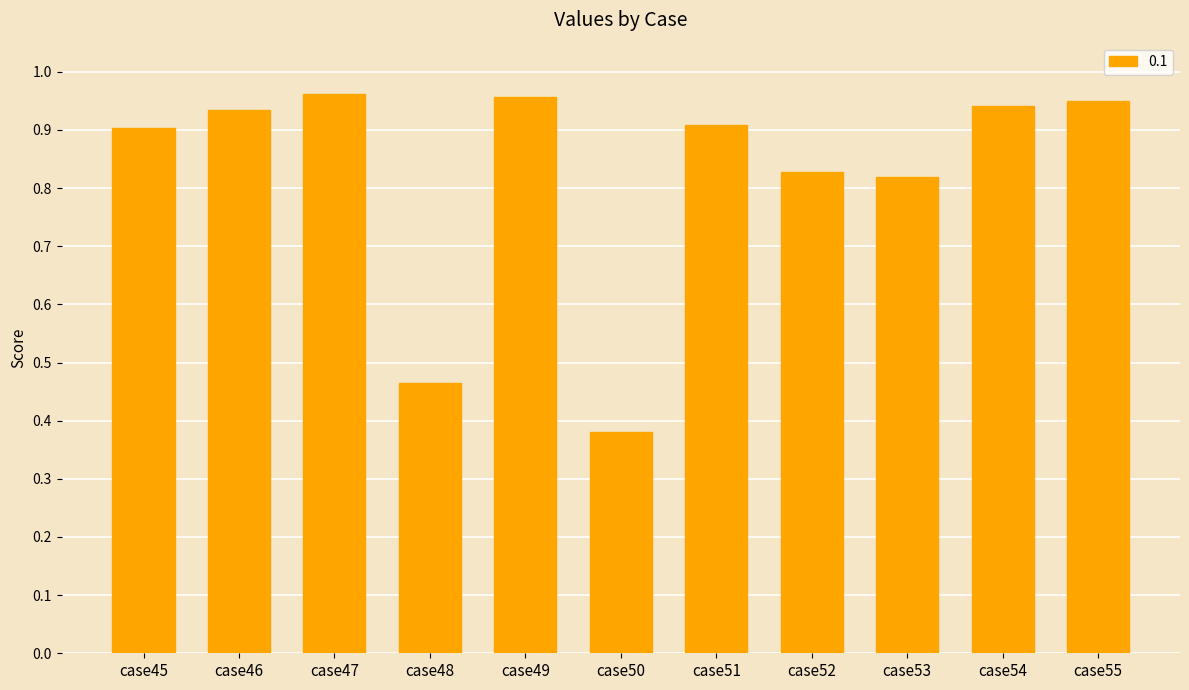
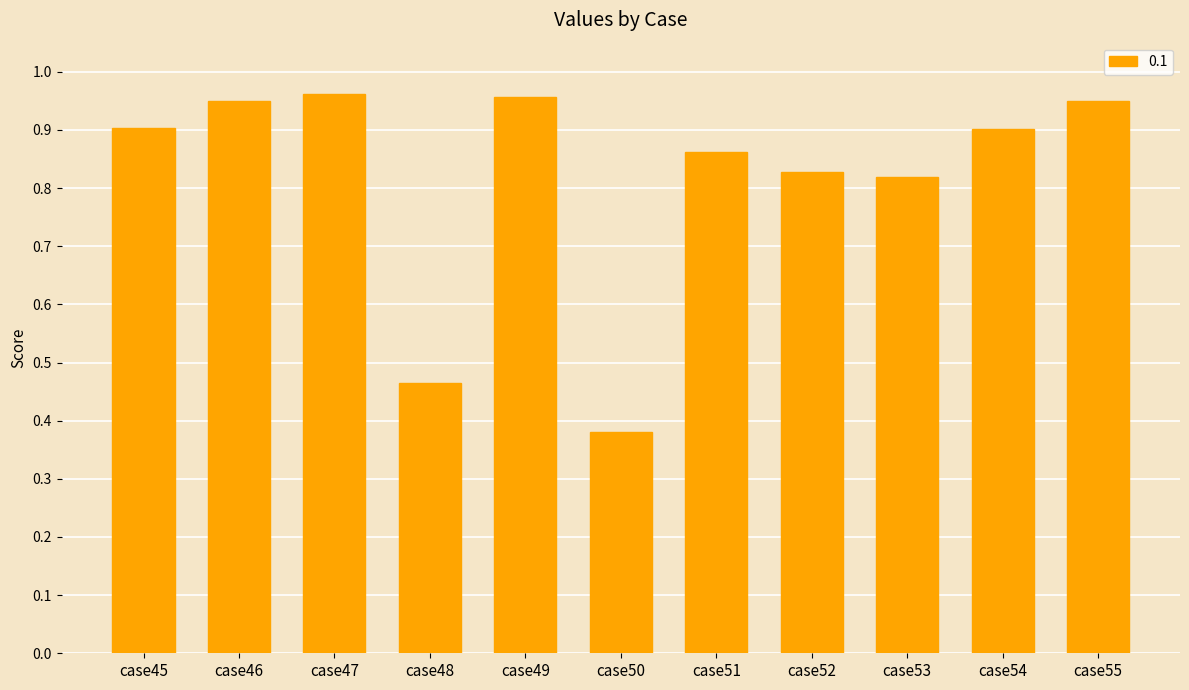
  {
    "case45": 0.90,
-   "case46": 0.93,
+   "case46": 0.95,
    "case47": 0.96,
    "case48": 0.46,
    "case49": 0.96,
    "case50": 0.38,
-   "case51": 0.91,
+   "case51": 0.86,
    "case52": 0.83,
    "case53": 0.82,
-   "case54": 0.94,
+   "case54": 0.90,
    "case55": 0.95
  }
